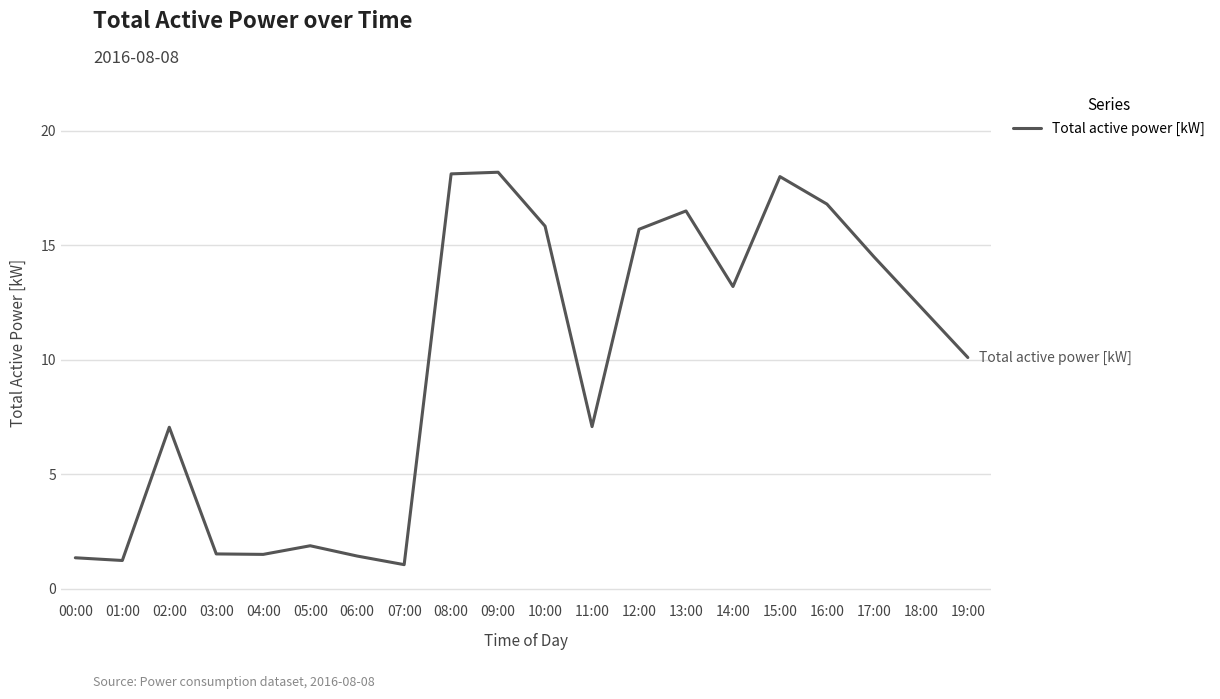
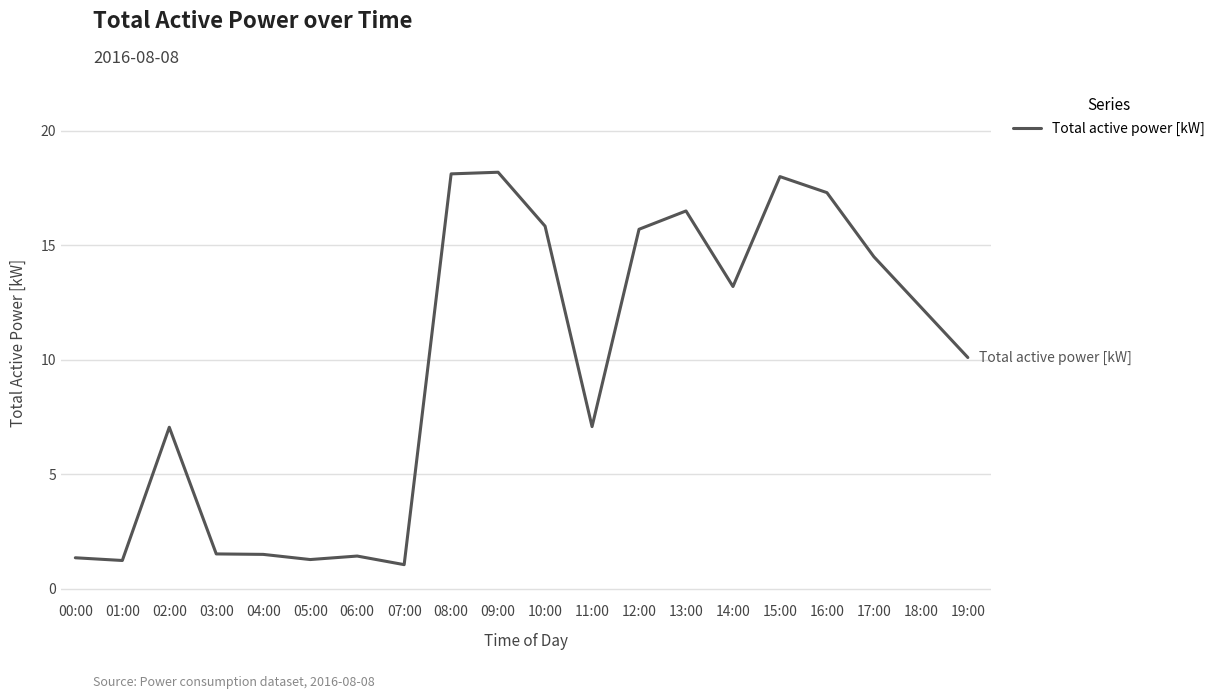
  {
    "00:00": 1.4,
    "01:00": 1.2,
    "02:00": 7.1,
    "03:00": 1.5,
    "04:00": 1.5,
-   "05:00": 1.9,
+   "05:00": 1.3,
    "06:00": 1.4,
    "07:00": 1.1,
    "08:00": 18.1,
    "09:00": 18.2,
    "10:00": 15.8,
    "11:00": 7.1,
    "12:00": 15.7,
    "13:00": 16.5,
    "14:00": 13.2,
    "15:00": 18.0,
-   "16:00": 16.8,
+   "16:00": 17.3,
    "17:00": 14.5,
    "18:00": 12.3,
    "19:00": 10.1
  }
